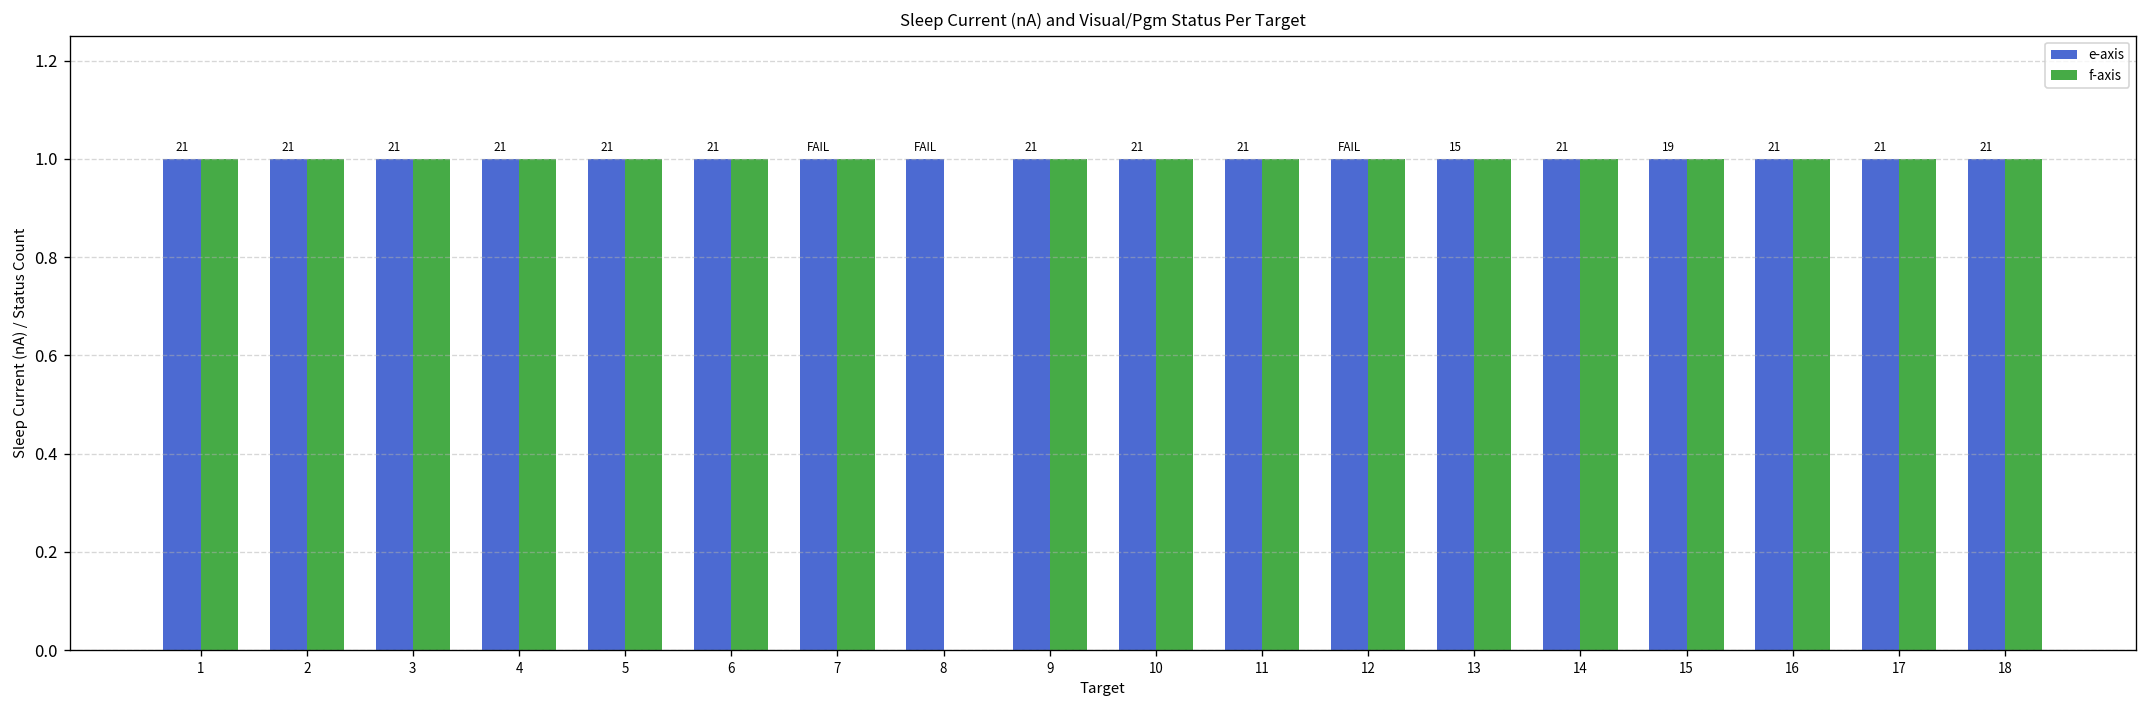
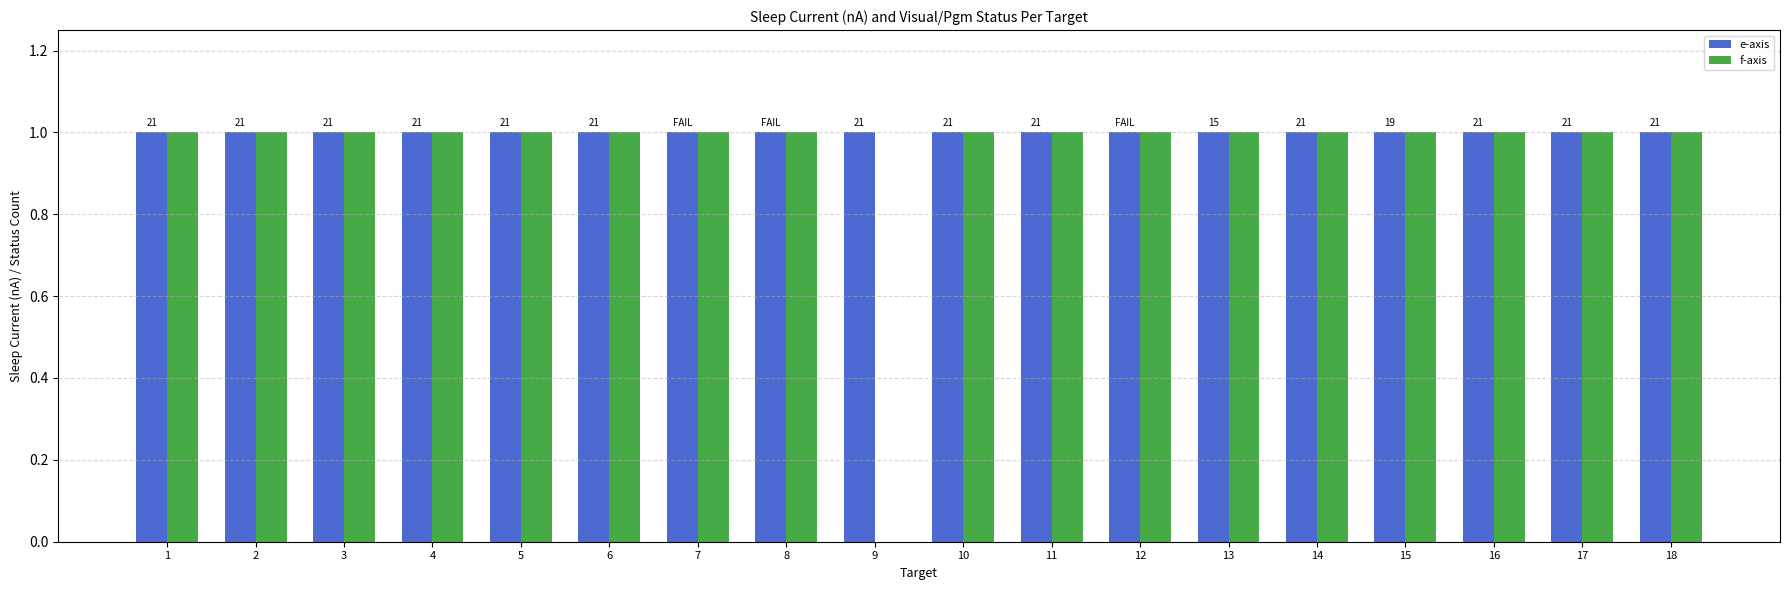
  {
    "e-axis": {
      "7": 1,
      "8": 1,
      "12": 1
    },
    "f-axis": {
      "1": 1,
      "2": 1,
      "3": 1,
      "4": 1,
      "5": 1,
      "6": 1,
      "7": 1,
-     "8": 0,
-     "9": 1,
+     "8": 1,
+     "9": 0,
      "10": 1,
      "11": 1,
      "12": 1,
      "13": 1,
      "14": 1,
      "15": 1,
      "16": 1,
      "17": 1,
      "18": 1
    }
  }
